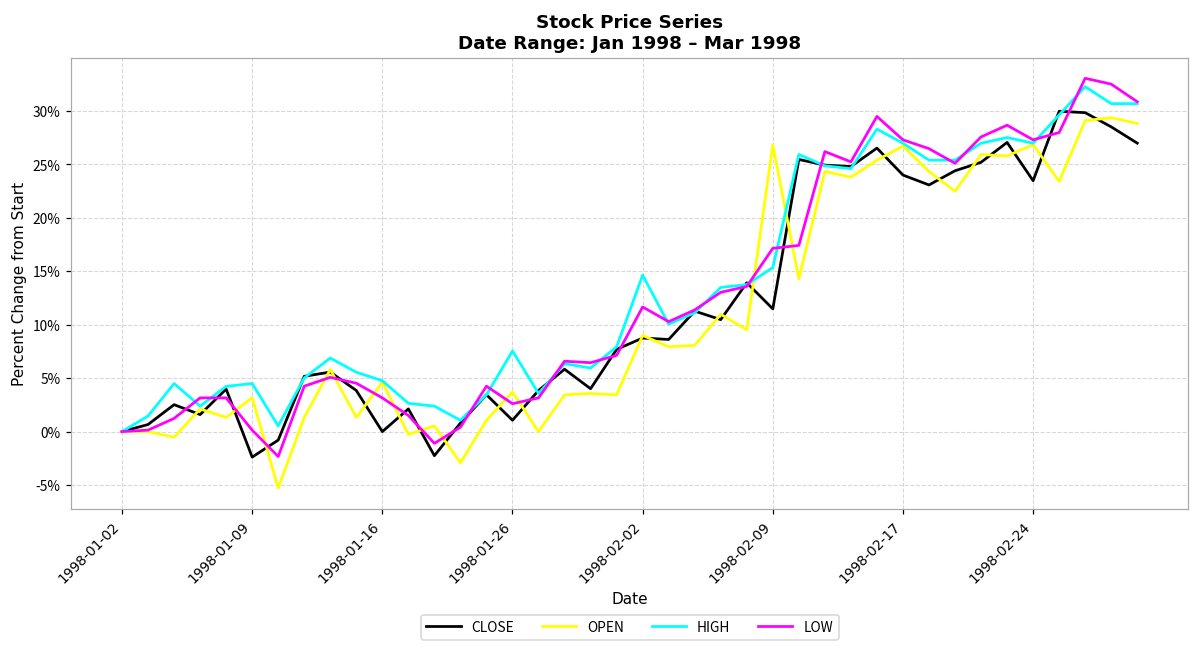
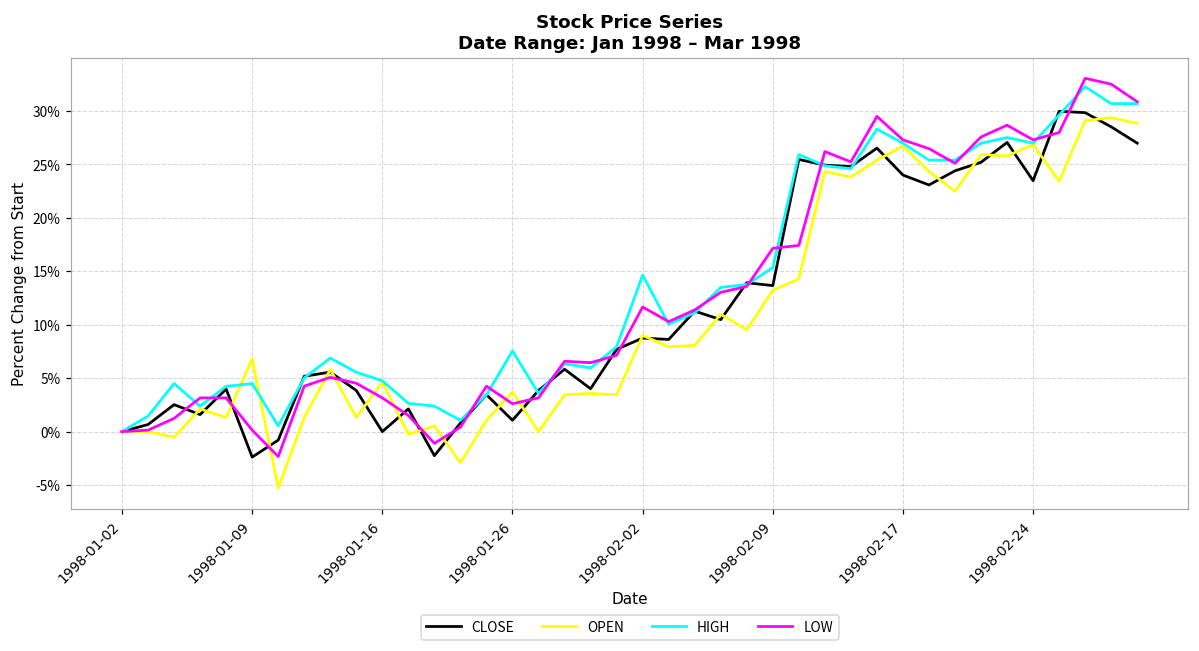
  {
    "CLOSE": {
      "1998-01-09": "-2%",
      "1998-01-16": "0%",
      "1998-01-26": "1%",
-     "1998-02-09": "11%",
+     "1998-02-09": "14%",
      "1998-02-17": "24%",
      "1998-02-24": "23%"
    },
    "OPEN": {
-     "1998-01-09": "3%",
+     "1998-01-09": "7%",
      "1998-01-26": "4%",
-     "1998-02-09": "27%",
+     "1998-02-09": "13%",
      "1998-02-17": "27%"
    },
    "HIGH": {
      "1998-01-09": "4%",
      "1998-01-26": "8%",
      "1998-02-02": "15%",
      "1998-02-09": "15%",
      "1998-02-17": "27%"
    },
    "LOW": {
      "1998-01-09": "0%",
      "1998-01-16": "3%",
      "1998-01-26": "3%",
      "1998-02-02": "12%",
      "1998-02-09": "17%",
      "1998-02-17": "27%",
      "1998-02-24": "27%"
    }
  }
